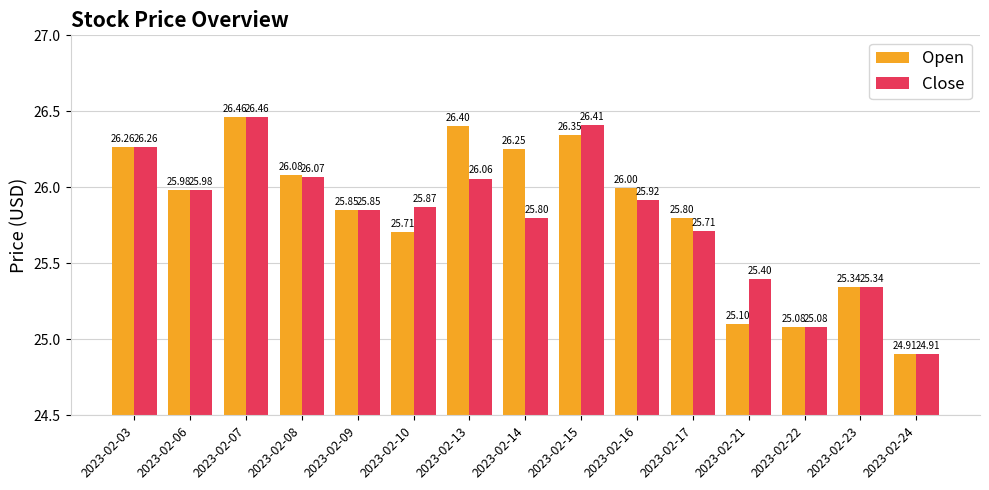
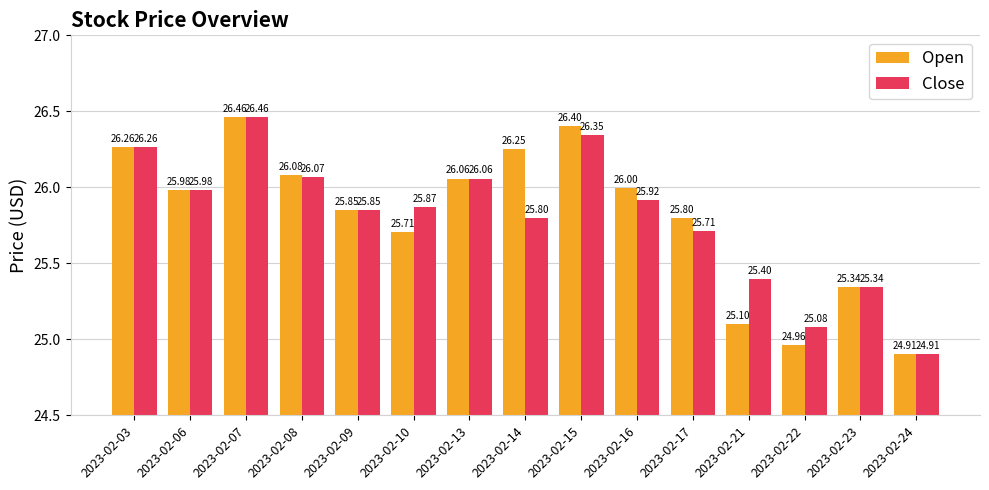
  {
    "Open": {
      "2023-02-03": 26.26,
      "2023-02-06": 25.98,
      "2023-02-07": 26.46,
      "2023-02-08": 26.08,
      "2023-02-09": 25.85,
      "2023-02-10": 25.71,
-     "2023-02-13": 26.40,
+     "2023-02-13": 26.06,
      "2023-02-14": 26.25,
-     "2023-02-15": 26.35,
+     "2023-02-15": 26.40,
      "2023-02-16": 26.00,
      "2023-02-17": 25.80,
      "2023-02-21": 25.10,
-     "2023-02-22": 25.08,
+     "2023-02-22": 24.96,
      "2023-02-23": 25.34,
      "2023-02-24": 24.91
    },
    "Close": {
      "2023-02-03": 26.26,
      "2023-02-06": 25.98,
      "2023-02-07": 26.46,
      "2023-02-08": 26.07,
      "2023-02-09": 25.85,
      "2023-02-10": 25.87,
      "2023-02-13": 26.06,
      "2023-02-14": 25.80,
-     "2023-02-15": 26.41,
+     "2023-02-15": 26.35,
      "2023-02-16": 25.92,
      "2023-02-17": 25.71,
      "2023-02-21": 25.40,
      "2023-02-22": 25.08,
      "2023-02-23": 25.34,
      "2023-02-24": 24.91
    }
  }
